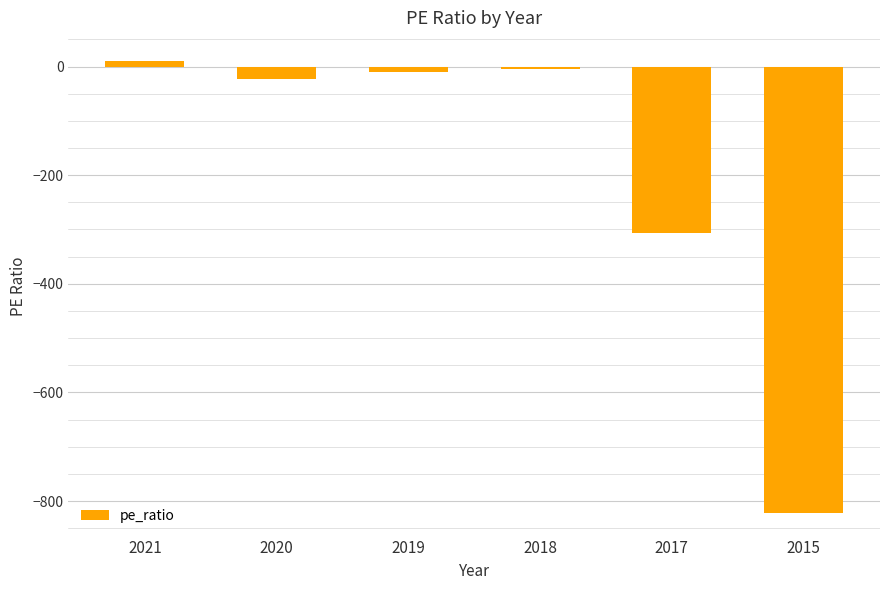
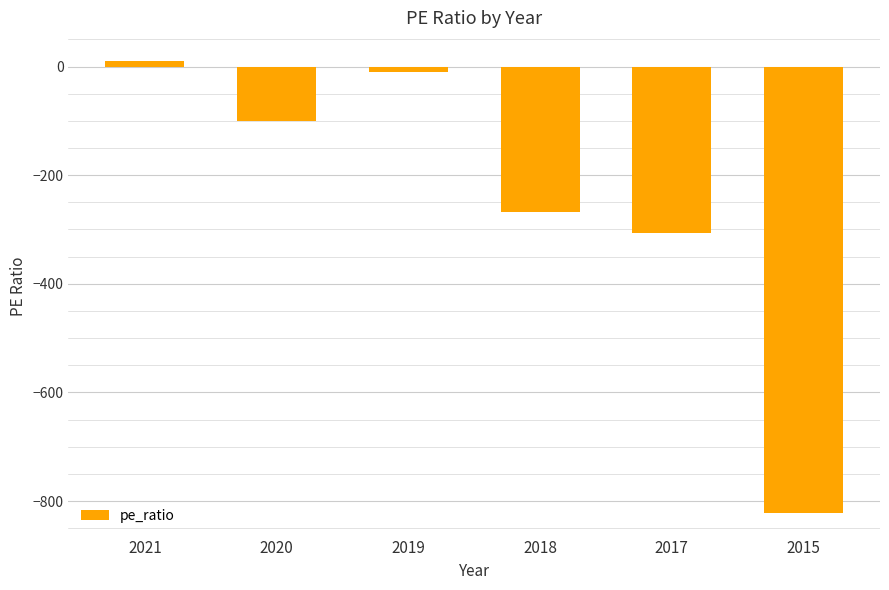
  {
    "2021": 10,
-   "2020": -20,
+   "2020": -100,
    "2019": -10,
-   "2018": 0,
+   "2018": -270,
    "2017": -310,
    "2015": -820
  }
